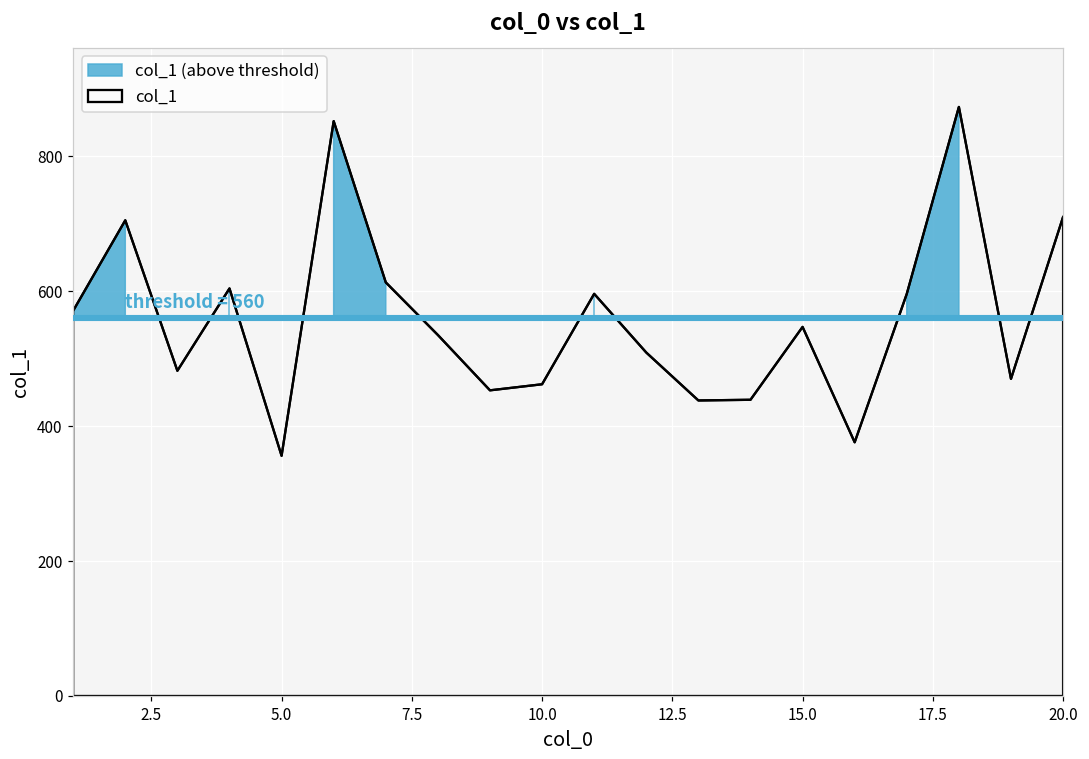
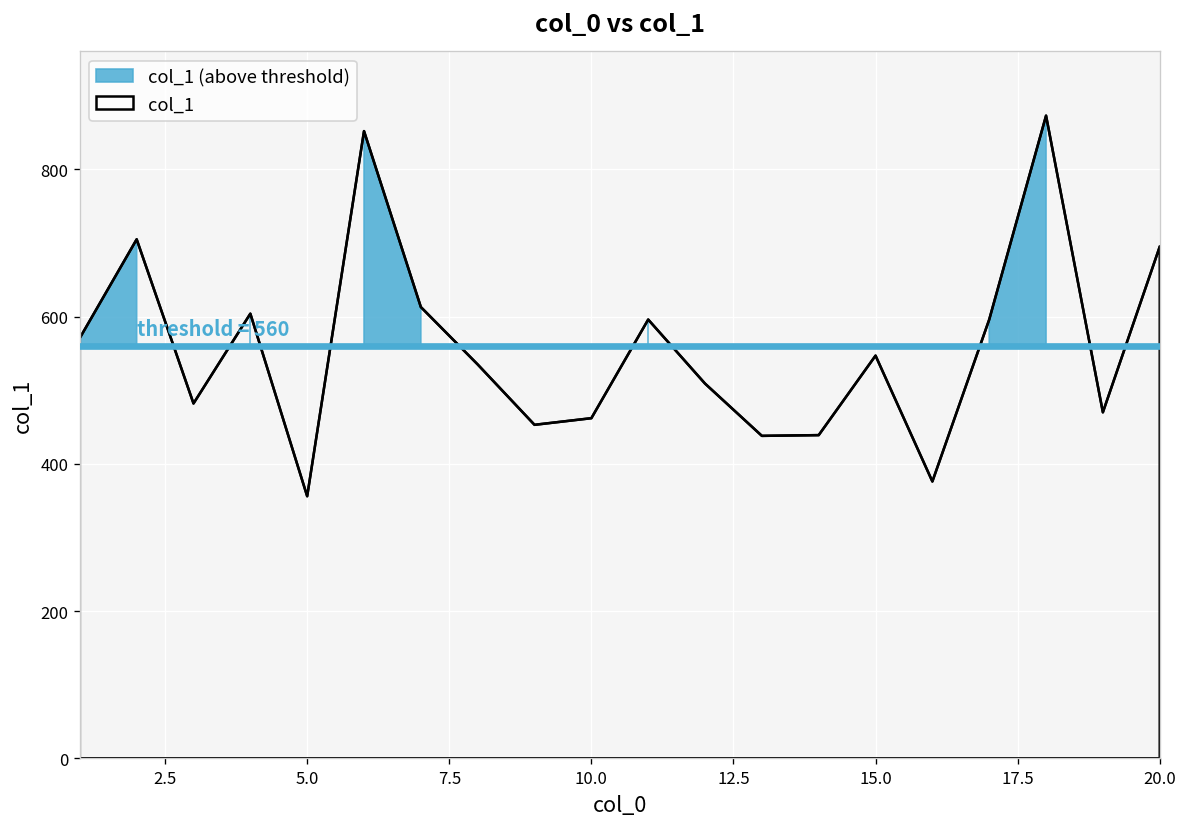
  {
    "5.0": 360,
    "10.0": 460,
    "15.0": 550,
-   "20.0": 710
+   "20.0": 700
  }
